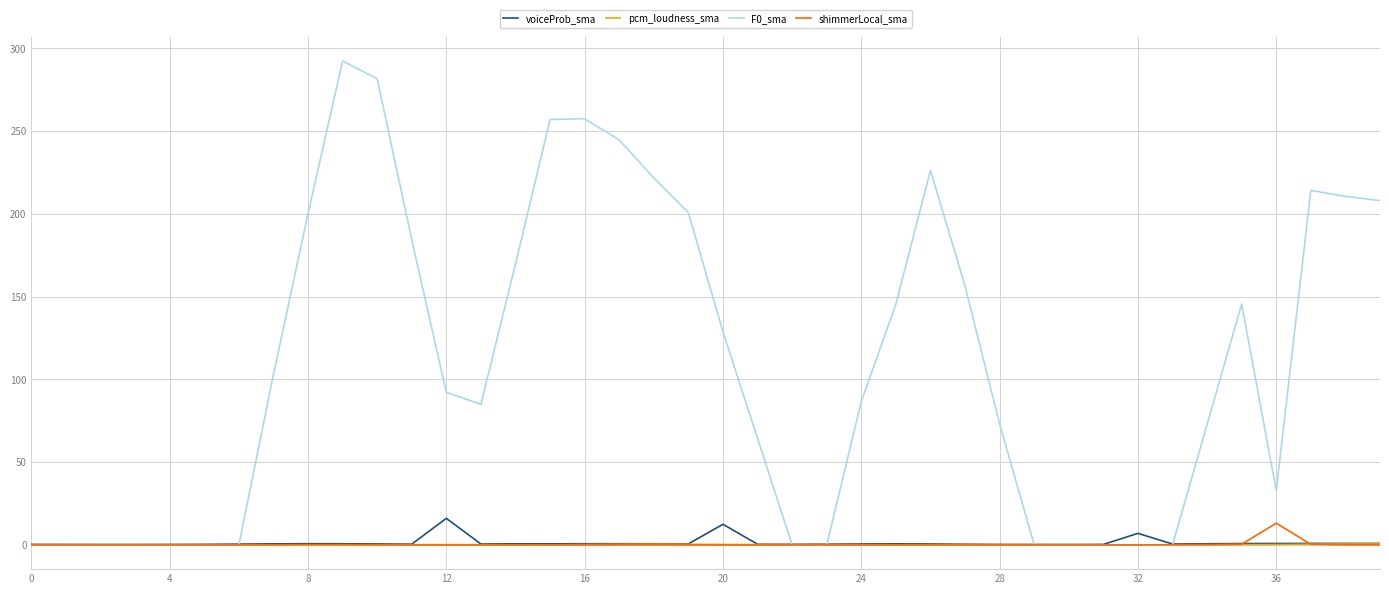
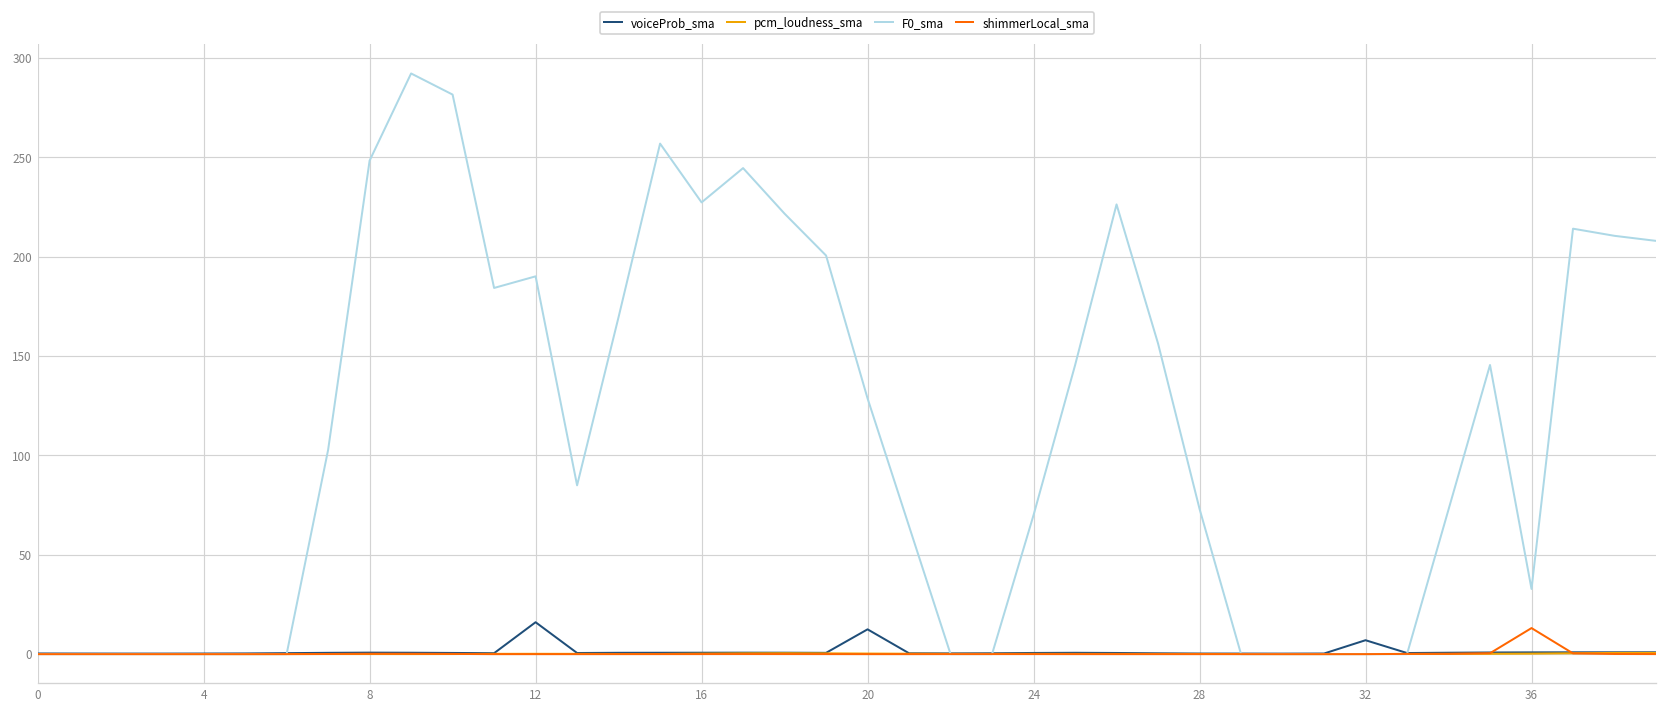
  {
    "voiceProb_sma": {
      "12": 16,
      "20": 12,
      "32": 7
    },
    "F0_sma": {
-     "8": 200,
-     "12": 92,
-     "16": 257,
+     "8": 248,
+     "12": 190,
+     "16": 227,
      "20": 129,
-     "24": 87,
+     "24": 70,
      "28": 73,
      "36": 33
    },
    "shimmerLocal_sma": {
      "36": 13
    }
  }
